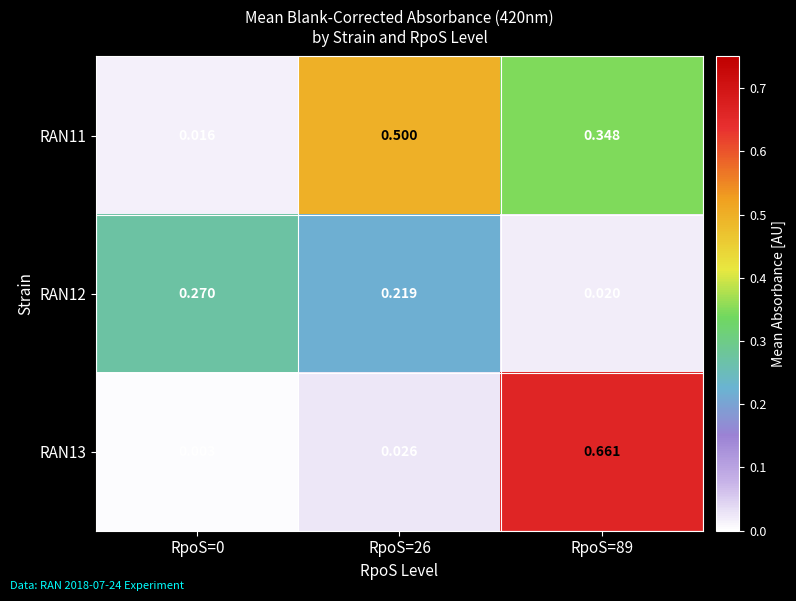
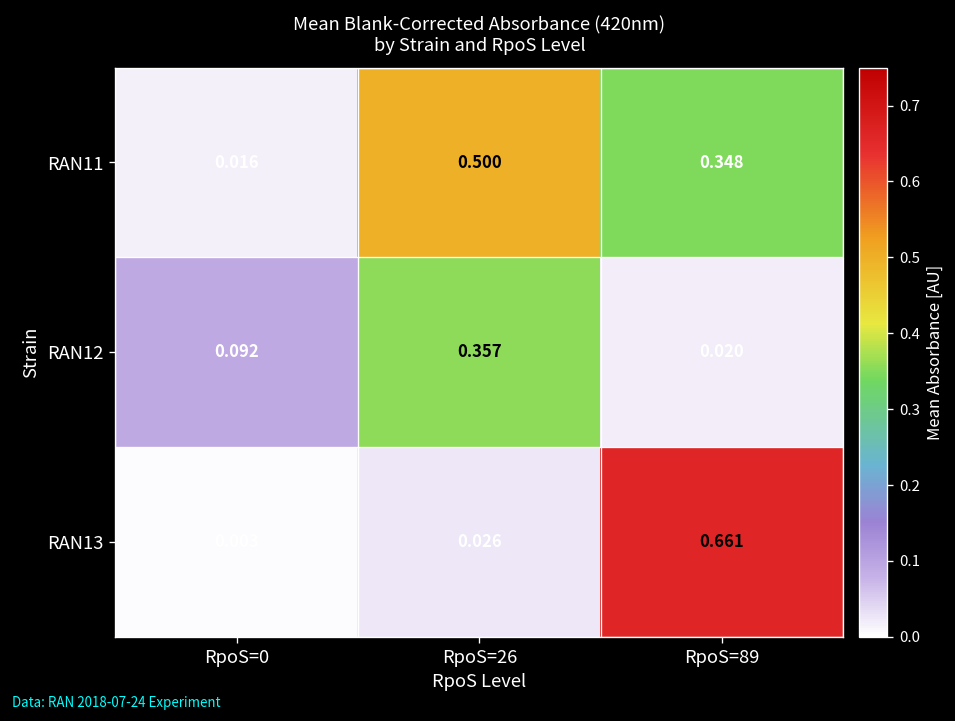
  {
    "RAN11": {
      "RpoS=26": 0.500,
      "RpoS=89": 0.348
    },
    "RAN12": {
-     "RpoS=0": 0.270,
-     "RpoS=26": 0.219
+     "RpoS=0": 0.092,
+     "RpoS=26": 0.357
    },
    "RAN13": {
      "RpoS=89": 0.661
    }
  }
